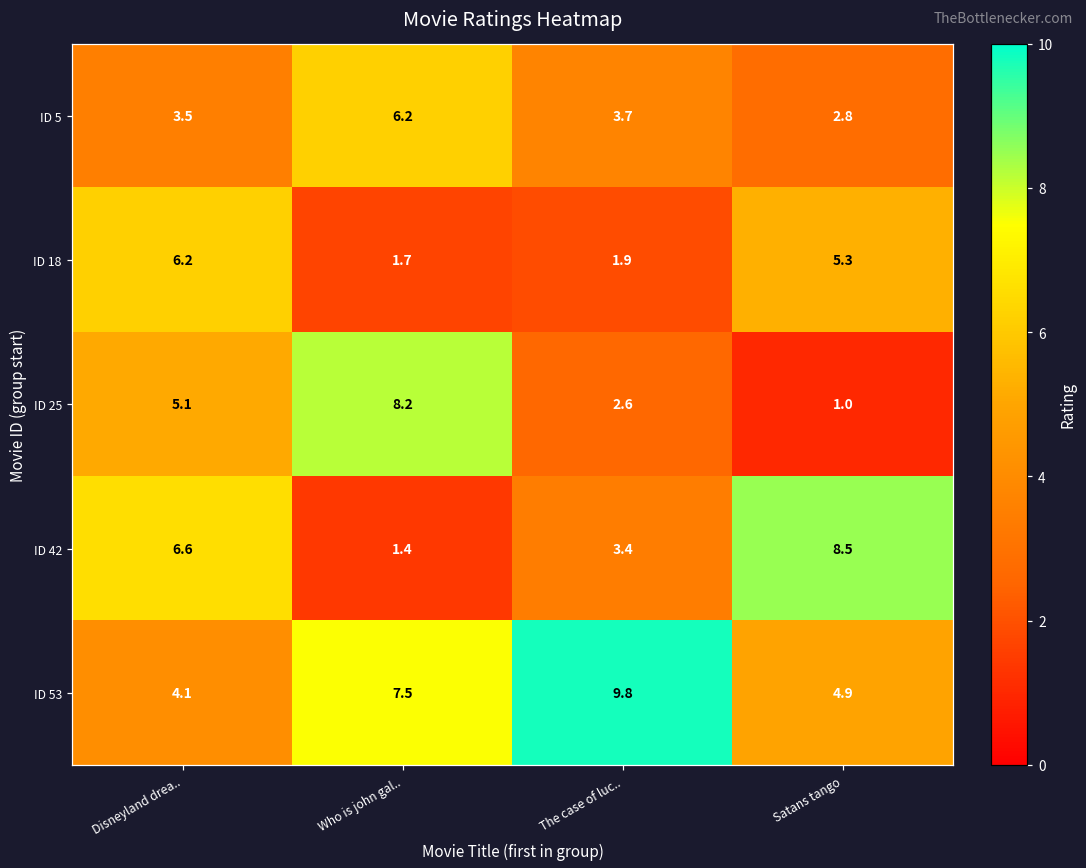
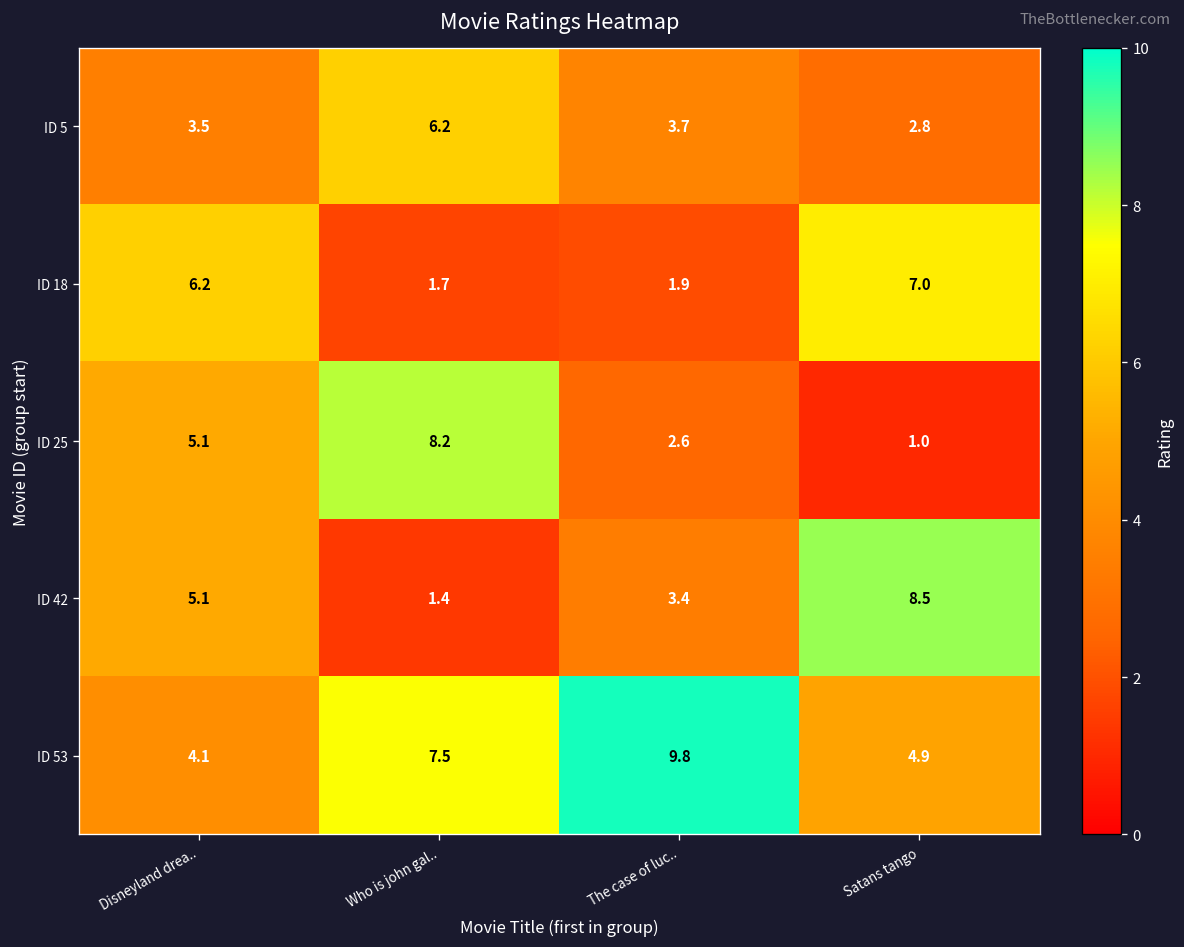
  {
    "ID 5": {
      "Disneyland drea..": 3.5,
      "Who is john gal..": 6.2,
      "The case of luc..": 3.7,
      "Satans tango": 2.8
    },
    "ID 18": {
      "Disneyland drea..": 6.2,
      "Who is john gal..": 1.7,
      "The case of luc..": 1.9,
-     "Satans tango": 5.3
+     "Satans tango": 7.0
    },
    "ID 25": {
      "Disneyland drea..": 5.1,
      "Who is john gal..": 8.2,
      "The case of luc..": 2.6,
      "Satans tango": 1.0
    },
    "ID 42": {
-     "Disneyland drea..": 6.6,
+     "Disneyland drea..": 5.1,
      "Who is john gal..": 1.4,
      "The case of luc..": 3.4,
      "Satans tango": 8.5
    },
    "ID 53": {
      "Disneyland drea..": 4.1,
      "Who is john gal..": 7.5,
      "The case of luc..": 9.8,
      "Satans tango": 4.9
    }
  }
